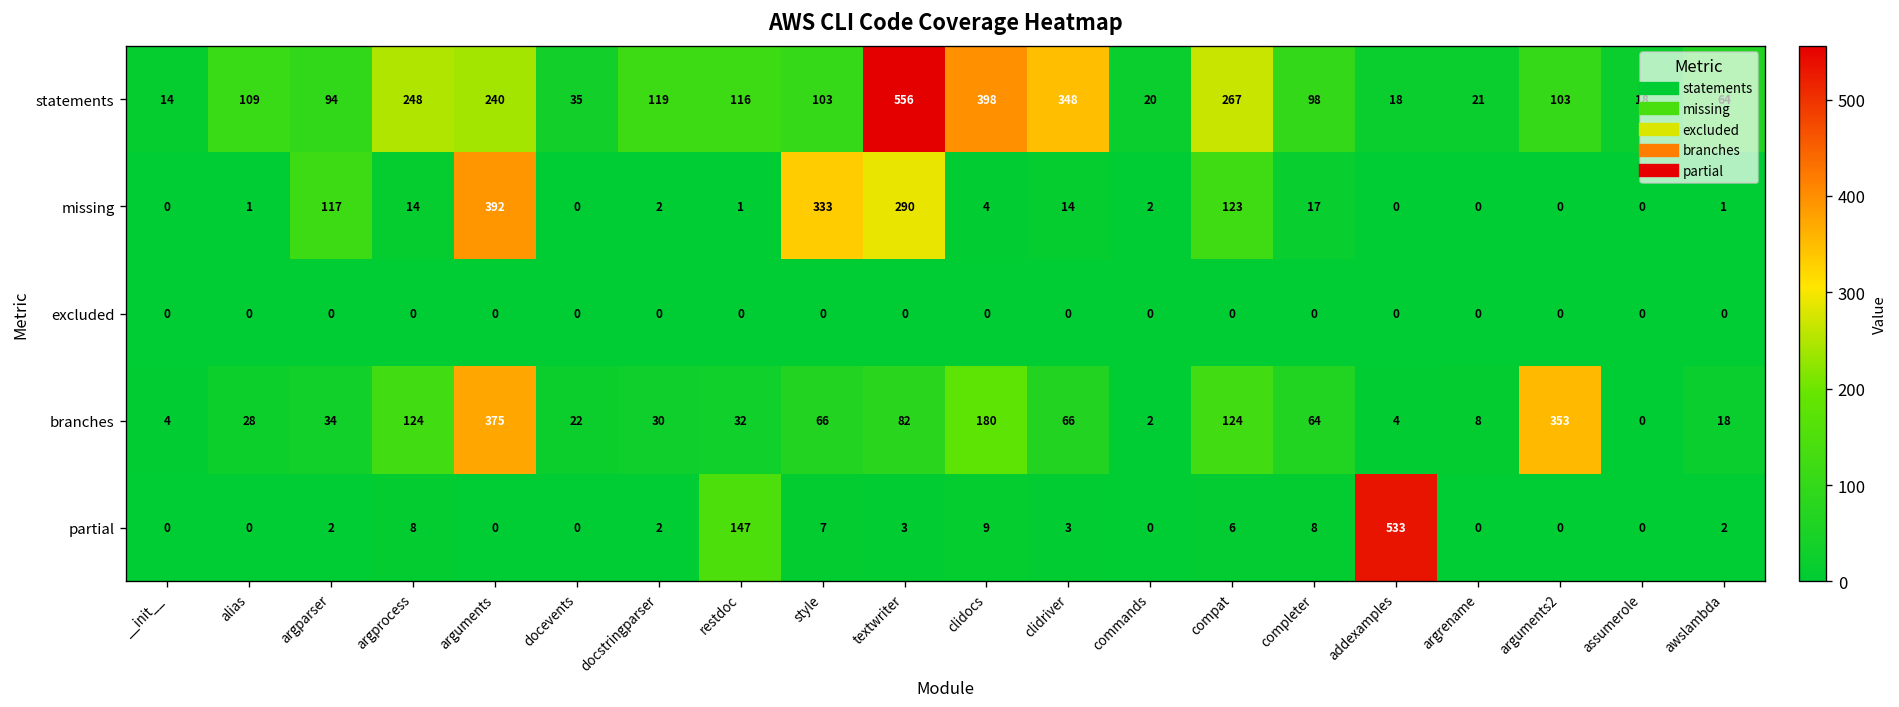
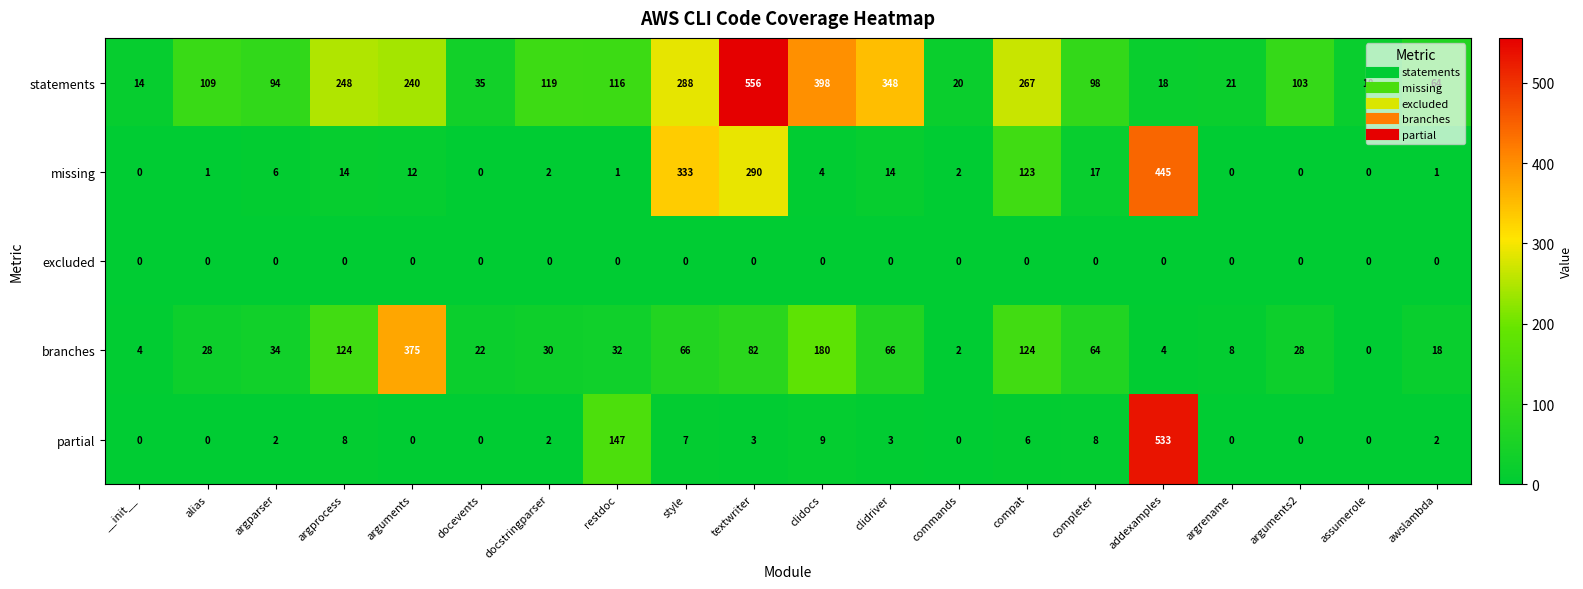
  {
    "statements": {
      "__init__": 14,
      "alias": 109,
      "argparser": 94,
      "argprocess": 248,
      "arguments": 240,
      "docevents": 35,
      "docstringparser": 119,
      "restdoc": 116,
-     "style": 103,
+     "style": 288,
      "textwriter": 556,
      "clidocs": 398,
      "clidriver": 348,
      "commands": 20,
      "compat": 267,
      "completer": 98,
      "addexamples": 18,
      "argrename": 21,
      "arguments2": 103
    },
    "missing": {
      "__init__": 0,
      "alias": 1,
-     "argparser": 117,
+     "argparser": 6,
      "argprocess": 14,
-     "arguments": 392,
+     "arguments": 12,
      "docevents": 0,
      "docstringparser": 2,
      "restdoc": 1,
      "style": 333,
      "textwriter": 290,
      "clidocs": 4,
      "clidriver": 14,
      "commands": 2,
      "compat": 123,
      "completer": 17,
-     "addexamples": 0,
+     "addexamples": 445,
      "argrename": 0,
      "arguments2": 0,
      "assumerole": 0,
      "awslambda": 1
    },
    "excluded": {
      "__init__": 0,
      "alias": 0,
      "argparser": 0,
      "argprocess": 0,
      "arguments": 0,
      "docevents": 0,
      "docstringparser": 0,
      "restdoc": 0,
      "style": 0,
      "textwriter": 0,
      "clidocs": 0,
      "clidriver": 0,
      "commands": 0,
      "compat": 0,
      "completer": 0,
      "addexamples": 0,
      "argrename": 0,
      "arguments2": 0,
      "assumerole": 0,
      "awslambda": 0
    },
    "branches": {
      "__init__": 4,
      "alias": 28,
      "argparser": 34,
      "argprocess": 124,
      "arguments": 375,
      "docevents": 22,
      "docstringparser": 30,
      "restdoc": 32,
      "style": 66,
      "textwriter": 82,
      "clidocs": 180,
      "clidriver": 66,
      "commands": 2,
      "compat": 124,
      "completer": 64,
      "addexamples": 4,
      "argrename": 8,
-     "arguments2": 353,
+     "arguments2": 28,
      "assumerole": 0,
      "awslambda": 18
    },
    "partial": {
      "__init__": 0,
      "alias": 0,
      "argparser": 2,
      "argprocess": 8,
      "arguments": 0,
      "docevents": 0,
      "docstringparser": 2,
      "restdoc": 147,
      "style": 7,
      "textwriter": 3,
      "clidocs": 9,
      "clidriver": 3,
      "commands": 0,
      "compat": 6,
      "completer": 8,
      "addexamples": 533,
      "argrename": 0,
      "arguments2": 0,
      "assumerole": 0,
      "awslambda": 2
    }
  }
